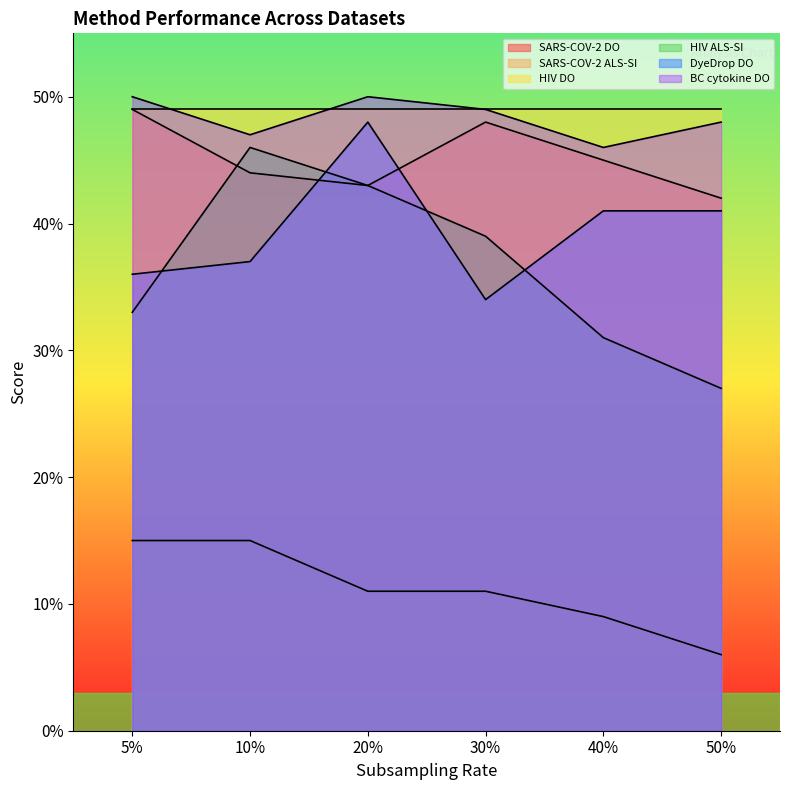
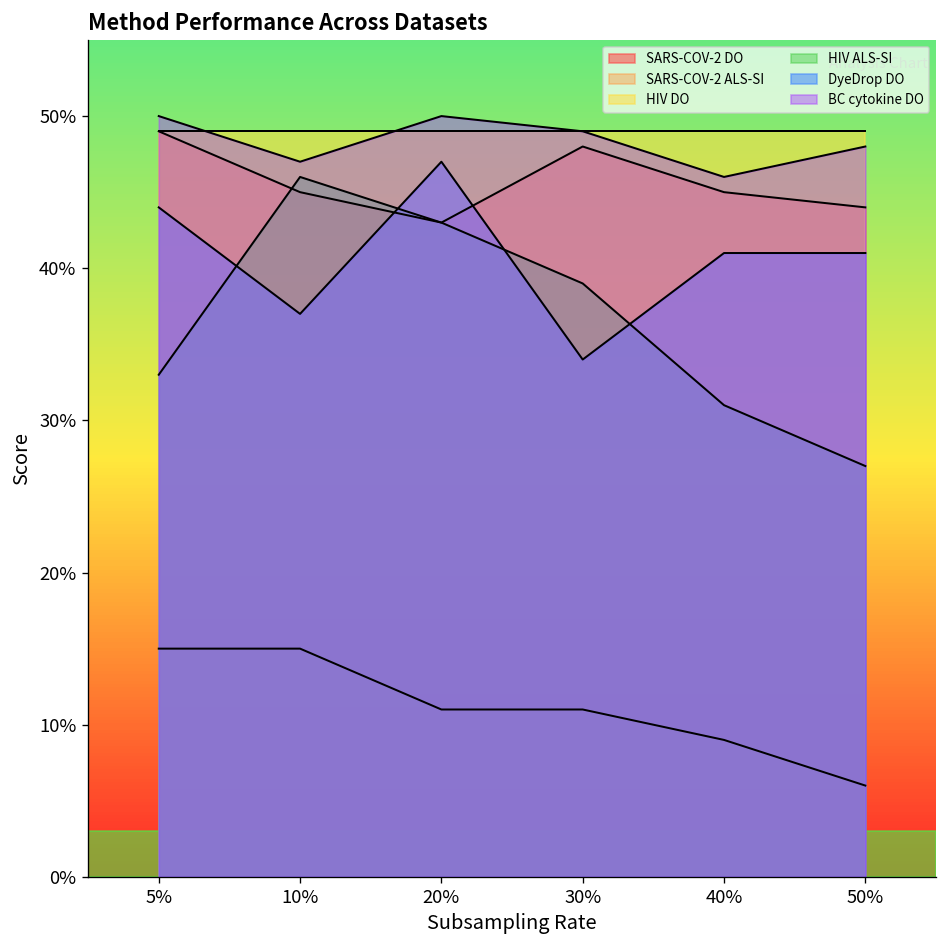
  {
    "SARS-COV-2 DO": {
-     "10%": "44%",
+     "10%": "45%",
      "30%": "48%",
      "40%": "45%",
-     "50%": "42%"
+     "50%": "44%"
    },
    "SARS-COV-2 ALS-SI": {
      "5%": "15%",
      "10%": "15%",
      "20%": "11%",
      "30%": "11%",
      "40%": "9%",
      "50%": "6%"
    },
    "HIV DO": {
      "10%": "49%",
      "20%": "49%",
      "40%": "49%",
      "50%": "49%"
    },
    "HIV ALS-SI": {
      "5%": "33%",
      "10%": "46%",
      "30%": "39%",
      "40%": "31%",
      "50%": "27%"
    },
    "DyeDrop DO": {
-     "5%": "36%",
+     "5%": "44%",
      "10%": "37%",
-     "20%": "48%",
+     "20%": "47%",
      "30%": "34%",
      "40%": "41%",
      "50%": "41%"
    },
    "BC cytokine DO": {
      "5%": "50%",
      "10%": "47%",
      "20%": "50%",
      "40%": "46%",
      "50%": "48%"
    }
  }
